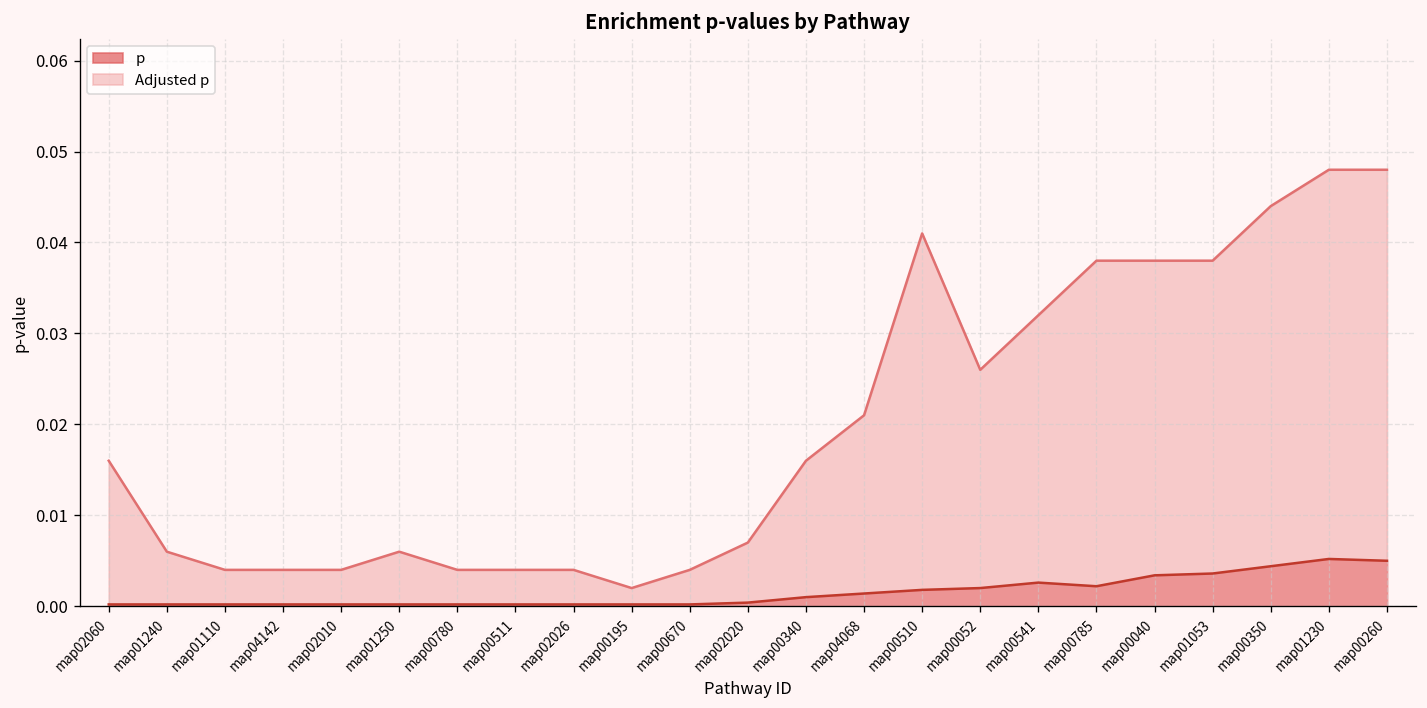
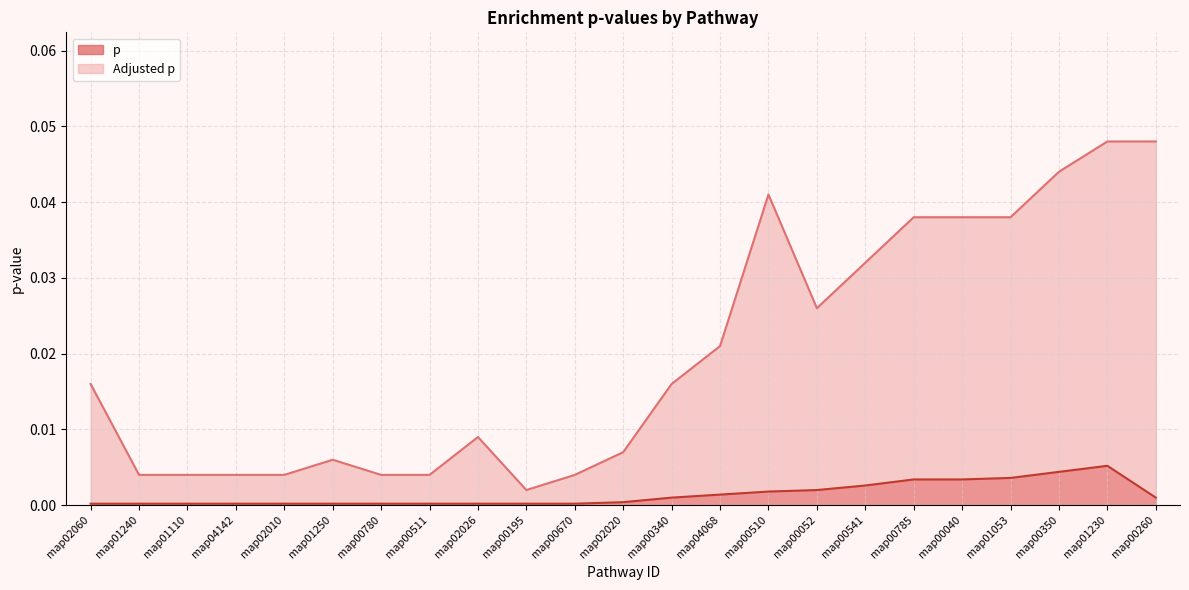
  {
    "p": {
      "map02060": 0.000,
      "map01240": 0.000,
      "map01110": 0.000,
      "map04142": 0.000,
      "map02010": 0.000,
      "map01250": 0.000,
      "map00780": 0.000,
      "map00511": 0.000,
      "map02026": 0.000,
      "map00195": 0.000,
      "map00670": 0.000,
      "map02020": 0.000,
      "map00340": 0.001,
      "map04068": 0.001,
      "map00510": 0.002,
      "map00052": 0.002,
      "map00541": 0.003,
-     "map00785": 0.002,
+     "map00785": 0.003,
      "map00040": 0.003,
      "map01053": 0.004,
      "map00350": 0.004,
      "map01230": 0.005,
-     "map00260": 0.005
+     "map00260": 0.001
    },
    "Adjusted p": {
      "map02060": 0.016,
-     "map01240": 0.006,
+     "map01240": 0.004,
      "map01110": 0.004,
      "map04142": 0.004,
      "map02010": 0.004,
      "map01250": 0.006,
      "map00780": 0.004,
      "map00511": 0.004,
-     "map02026": 0.004,
+     "map02026": 0.009,
      "map00195": 0.002,
      "map00670": 0.004,
      "map02020": 0.007,
      "map00340": 0.016,
      "map04068": 0.021,
      "map00510": 0.041,
      "map00052": 0.026,
      "map00541": 0.032,
      "map00785": 0.038,
      "map00040": 0.038,
      "map01053": 0.038,
      "map00350": 0.044,
      "map01230": 0.048,
      "map00260": 0.048
    }
  }
